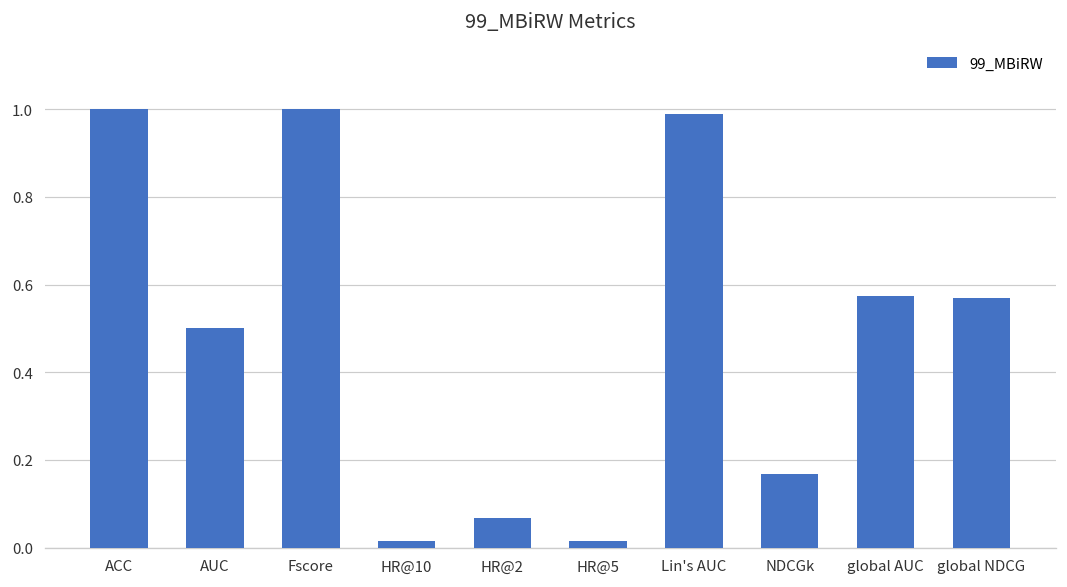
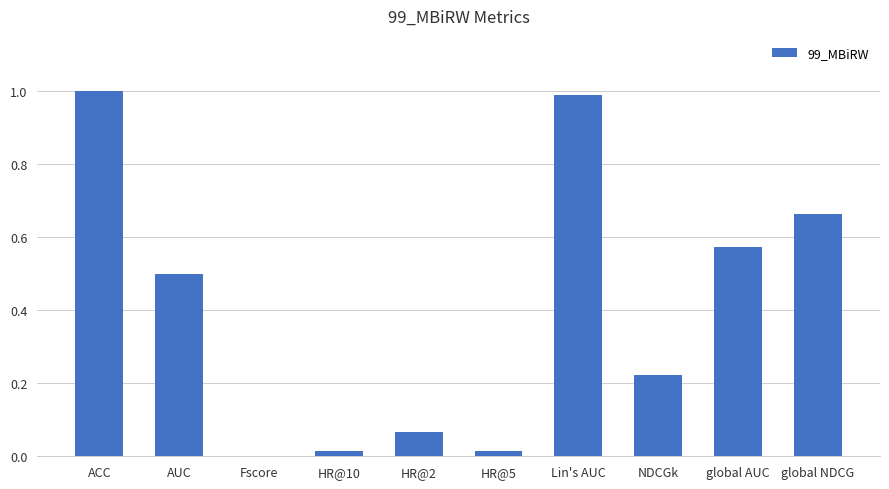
  {
    "ACC": 1.00,
    "AUC": 0.50,
-   "Fscore": 1,
+   "Fscore": 0,
    "HR@10": 0.01,
    "HR@2": 0.07,
    "HR@5": 0.01,
    "Lin's AUC": 0.99,
-   "NDCGk": 0.17,
+   "NDCGk": 0.22,
    "global AUC": 0.57,
-   "global NDCG": 0.57
+   "global NDCG": 0.66
  }
